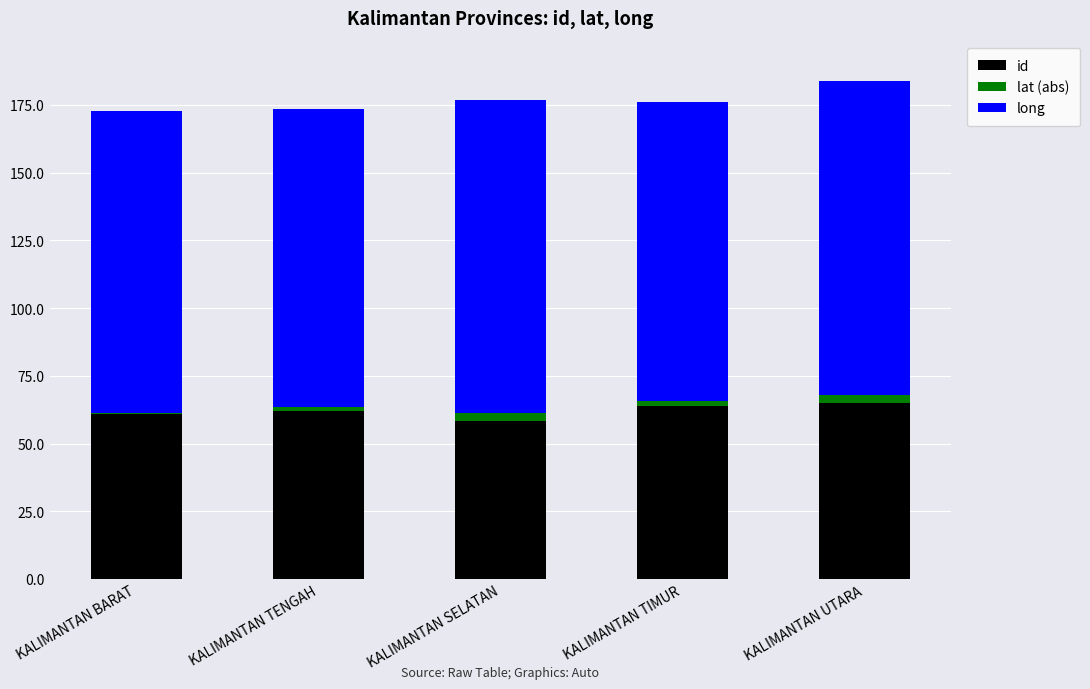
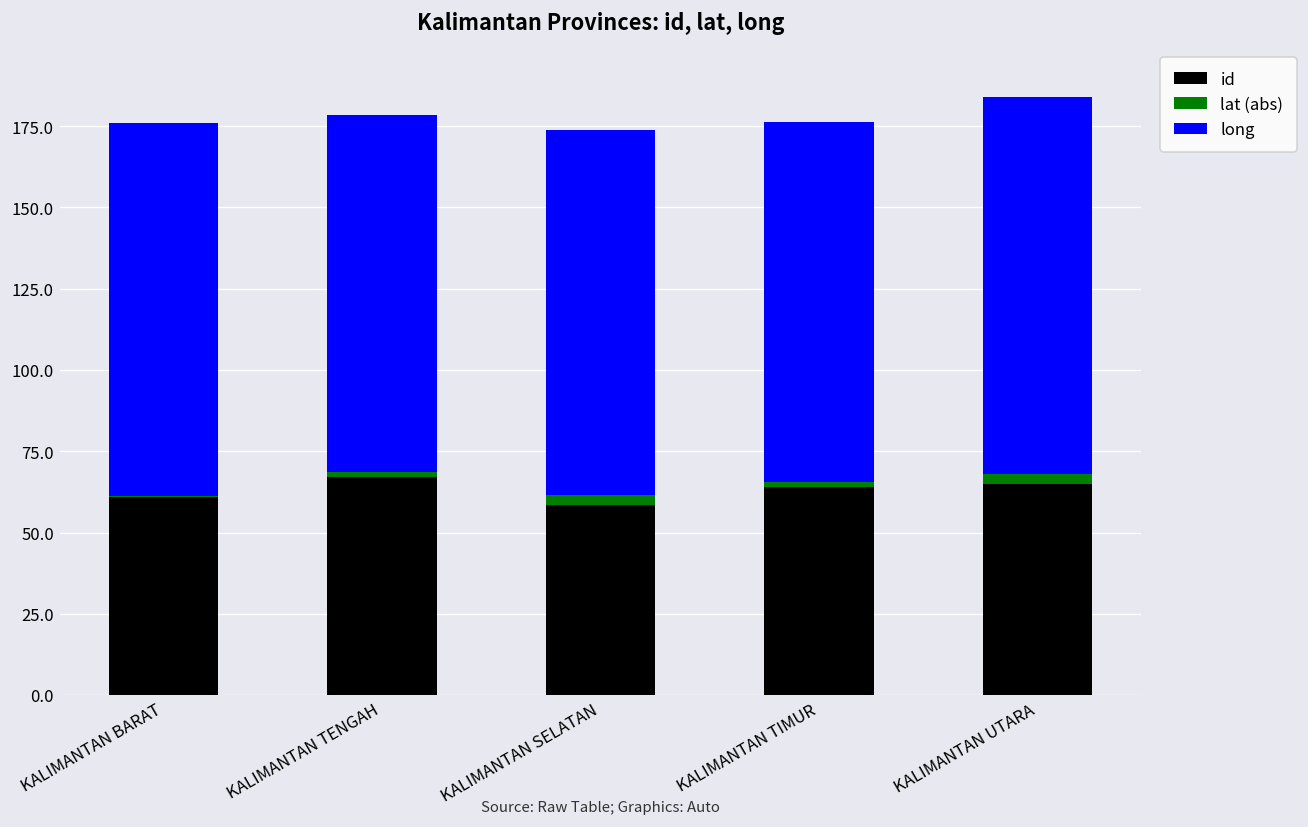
  {
    "id": {
      "KALIMANTAN BARAT": 61,
-     "KALIMANTAN TENGAH": 62,
+     "KALIMANTAN TENGAH": 67,
      "KALIMANTAN SELATAN": 58,
      "KALIMANTAN TIMUR": 64,
      "KALIMANTAN UTARA": 65
    },
    "lat (abs)": {
      "KALIMANTAN TENGAH": 2,
      "KALIMANTAN SELATAN": 3,
      "KALIMANTAN TIMUR": 2,
      "KALIMANTAN UTARA": 3
    },
    "long": {
-     "KALIMANTAN BARAT": 111,
+     "KALIMANTAN BARAT": 115,
      "KALIMANTAN TENGAH": 110,
-     "KALIMANTAN SELATAN": 115,
+     "KALIMANTAN SELATAN": 112,
      "KALIMANTAN TIMUR": 111,
      "KALIMANTAN UTARA": 116
    }
  }
